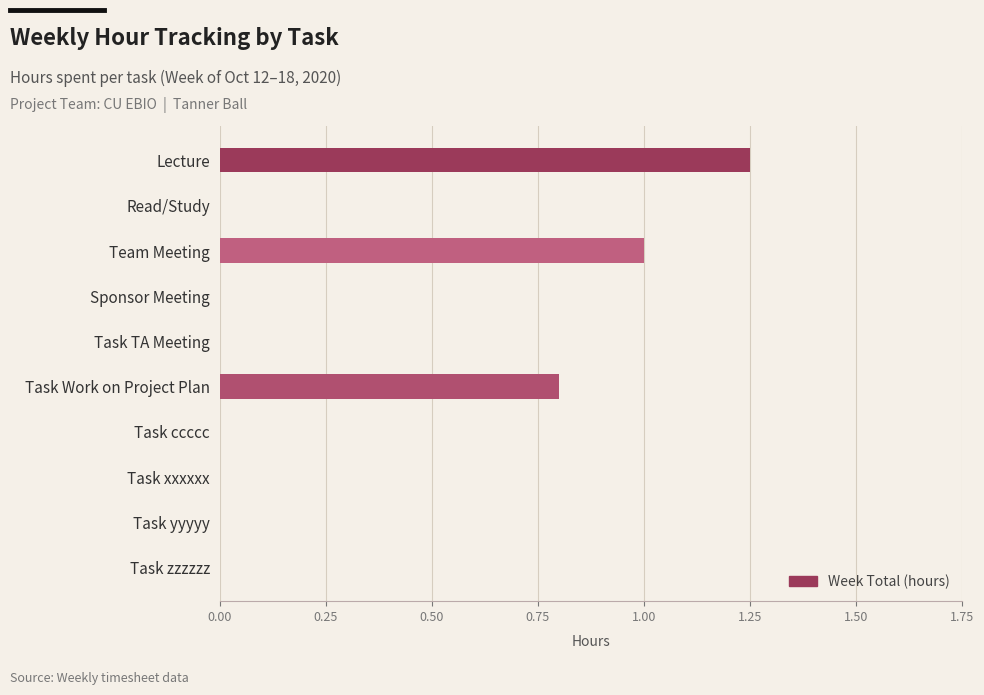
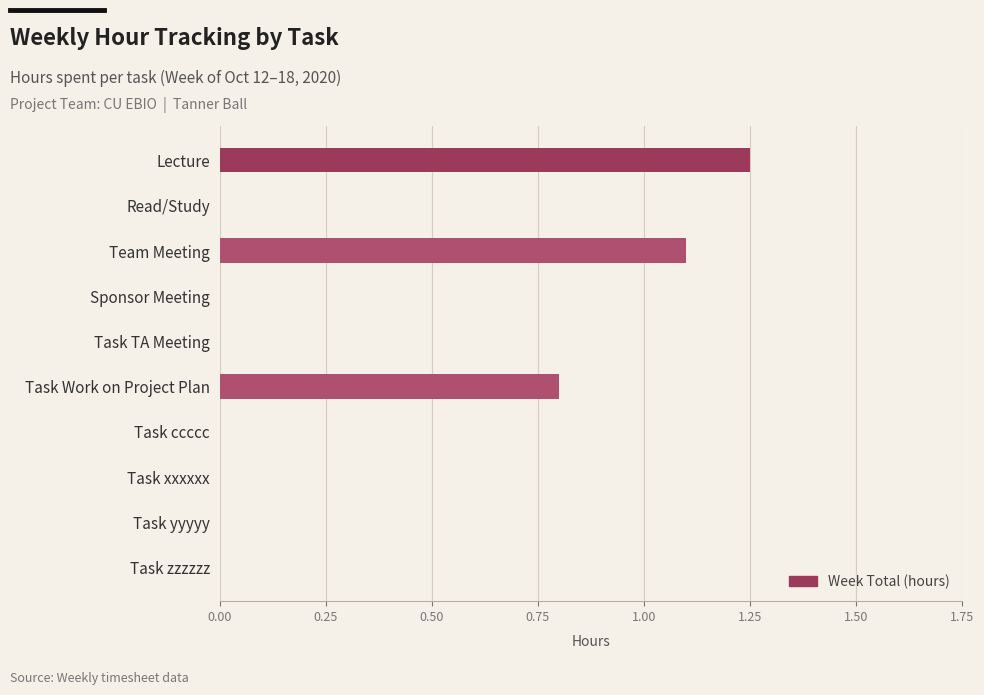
  {
    "Lecture": 1.25,
    "Read/Study": 0.0,
-   "Team Meeting": 1.0,
+   "Team Meeting": 1.1,
    "Sponsor Meeting": 0.0,
    "Task TA Meeting": 0.0,
    "Task Work on Project Plan": 0.8,
    "Task ccccc": 0.0,
    "Task xxxxxx": 0.0,
    "Task yyyyy": 0.0,
    "Task zzzzzz": 0.0
  }
